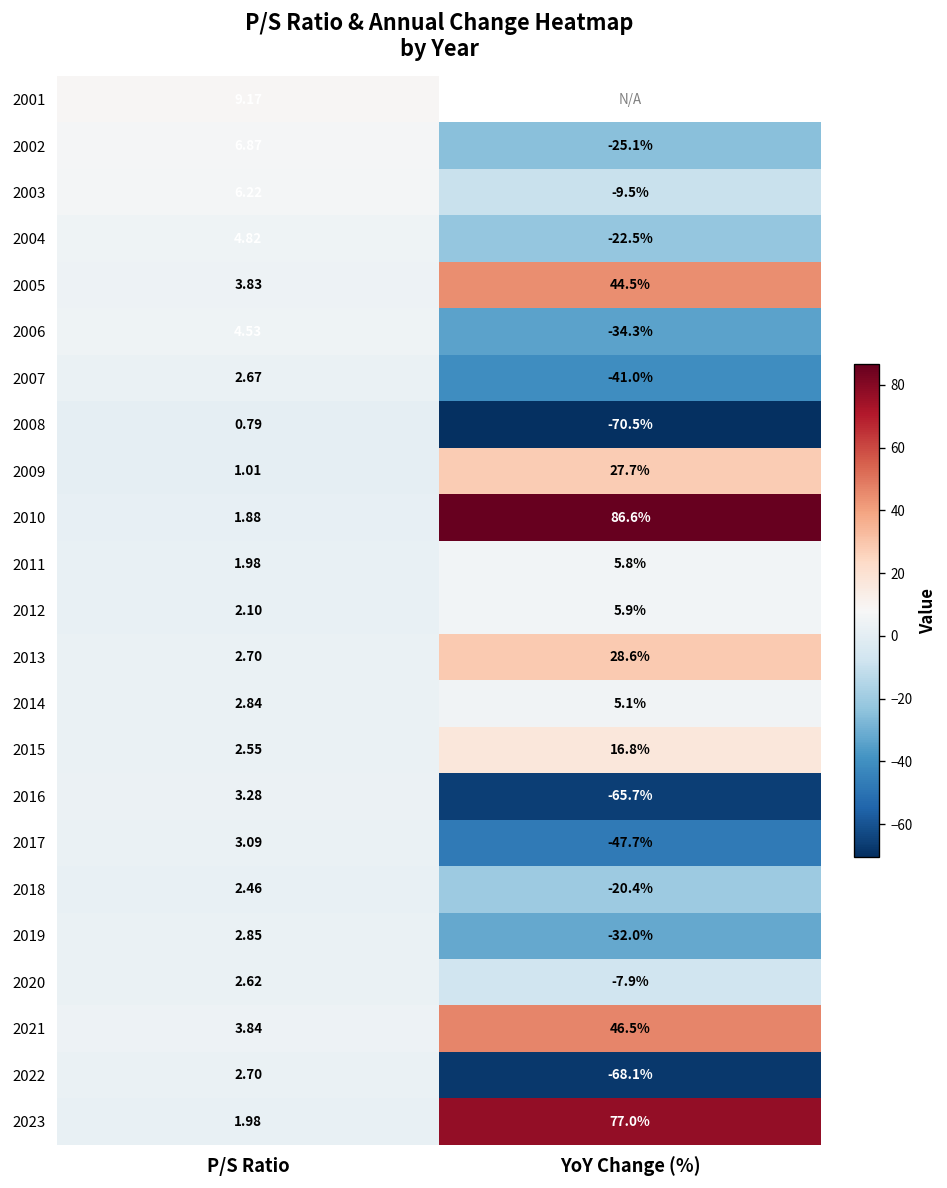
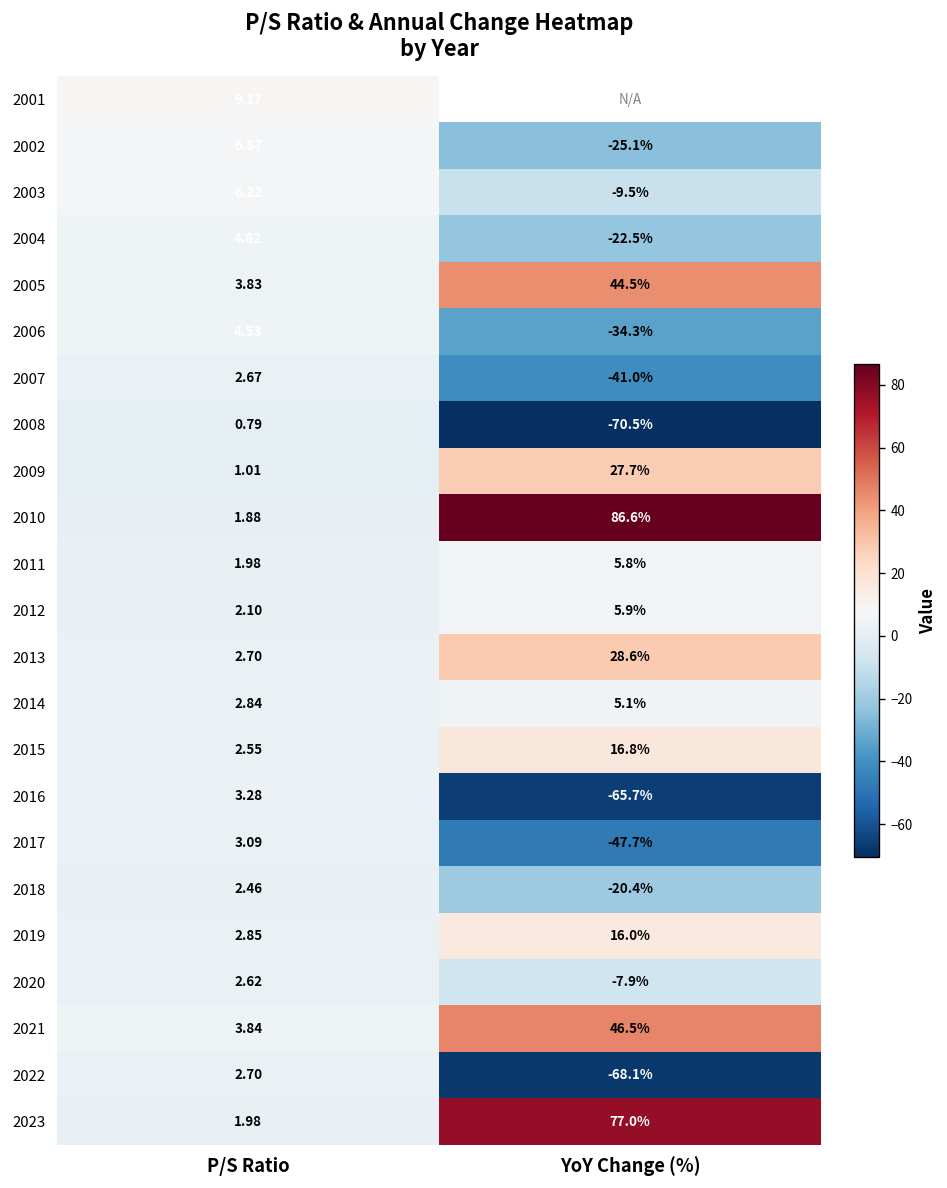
  {
    "2002": {
      "YoY Change (%)": "-25.1%"
    },
    "2003": {
      "YoY Change (%)": "-9.5%"
    },
    "2004": {
      "YoY Change (%)": "-22.5%"
    },
    "2005": {
      "P/S Ratio": "3.83",
      "YoY Change (%)": "44.5%"
    },
    "2006": {
      "YoY Change (%)": "-34.3%"
    },
    "2007": {
      "P/S Ratio": "2.67",
      "YoY Change (%)": "-41.0%"
    },
    "2008": {
      "P/S Ratio": "0.79",
      "YoY Change (%)": "-70.5%"
    },
    "2009": {
      "P/S Ratio": "1.01",
      "YoY Change (%)": "27.7%"
    },
    "2010": {
      "P/S Ratio": "1.88",
      "YoY Change (%)": "86.6%"
    },
    "2011": {
      "P/S Ratio": "1.98",
      "YoY Change (%)": "5.8%"
    },
    "2012": {
      "P/S Ratio": "2.10",
      "YoY Change (%)": "5.9%"
    },
    "2013": {
      "P/S Ratio": "2.70",
      "YoY Change (%)": "28.6%"
    },
    "2014": {
      "P/S Ratio": "2.84",
      "YoY Change (%)": "5.1%"
    },
    "2015": {
      "P/S Ratio": "2.55",
      "YoY Change (%)": "16.8%"
    },
    "2016": {
      "P/S Ratio": "3.28",
      "YoY Change (%)": "-65.7%"
    },
    "2017": {
      "P/S Ratio": "3.09",
      "YoY Change (%)": "-47.7%"
    },
    "2018": {
      "P/S Ratio": "2.46",
      "YoY Change (%)": "-20.4%"
    },
    "2019": {
      "P/S Ratio": "2.85",
-     "YoY Change (%)": "-32.0%"
+     "YoY Change (%)": "16.0%"
    },
    "2020": {
      "P/S Ratio": "2.62",
      "YoY Change (%)": "-7.9%"
    },
    "2021": {
      "P/S Ratio": "3.84",
      "YoY Change (%)": "46.5%"
    },
    "2022": {
      "P/S Ratio": "2.70",
      "YoY Change (%)": "-68.1%"
    },
    "2023": {
      "P/S Ratio": "1.98",
      "YoY Change (%)": "77.0%"
    }
  }
